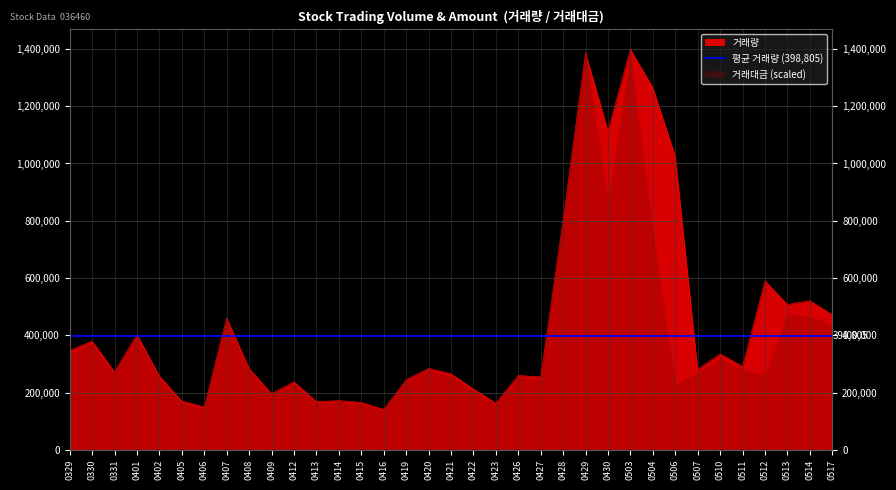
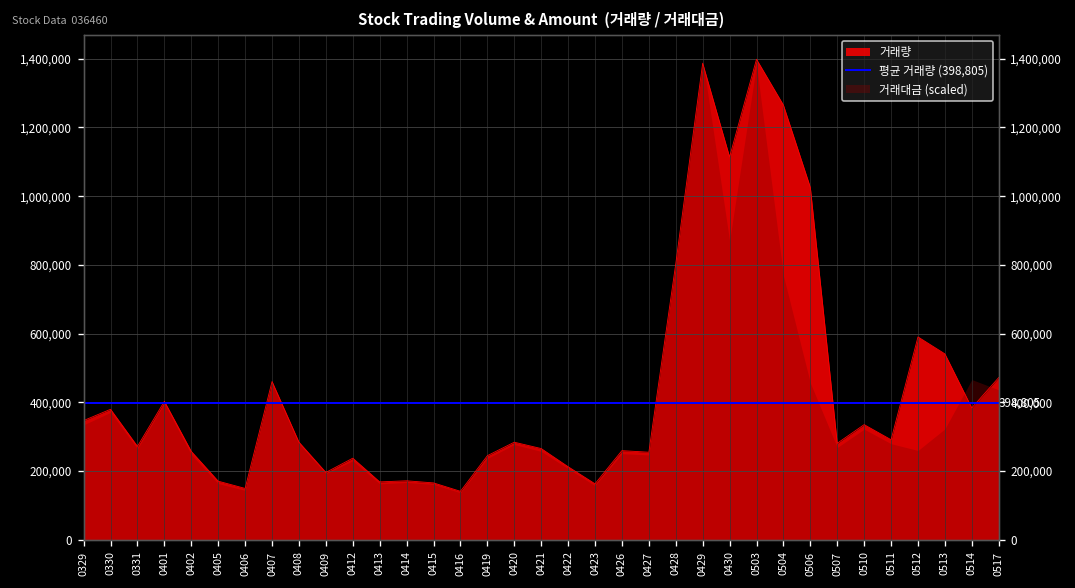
  {
    "거래량": {
      "0329": "350,000",
      "0402": "260,000",
      "0426": "260,000",
      "0429": "1,390,000",
      "0430": "1,110,000",
      "0503": "1,400,000",
      "0504": "1,270,000",
      "0506": "1,030,000",
      "0507": "280,000",
      "0510": "340,000",
      "0511": "290,000",
      "0512": "590,000",
-     "0513": "510,000",
-     "0514": "520,000",
+     "0513": "540,000",
+     "0514": "380,000",
      "0517": "470,000"
    },
    "거래대금 (scaled)": {
      "0329": "330,000",
      "0402": "250,000",
      "0426": "250,000",
      "0429": "1,400,000",
      "0430": "870,000",
      "0503": "1,380,000",
      "0504": "770,000",
-     "0506": "230,000",
+     "0506": "460,000",
      "0507": "270,000",
      "0510": "320,000",
      "0511": "280,000",
      "0512": "260,000",
-     "0513": "480,000",
+     "0513": "320,000",
      "0514": "470,000"
    }
  }
